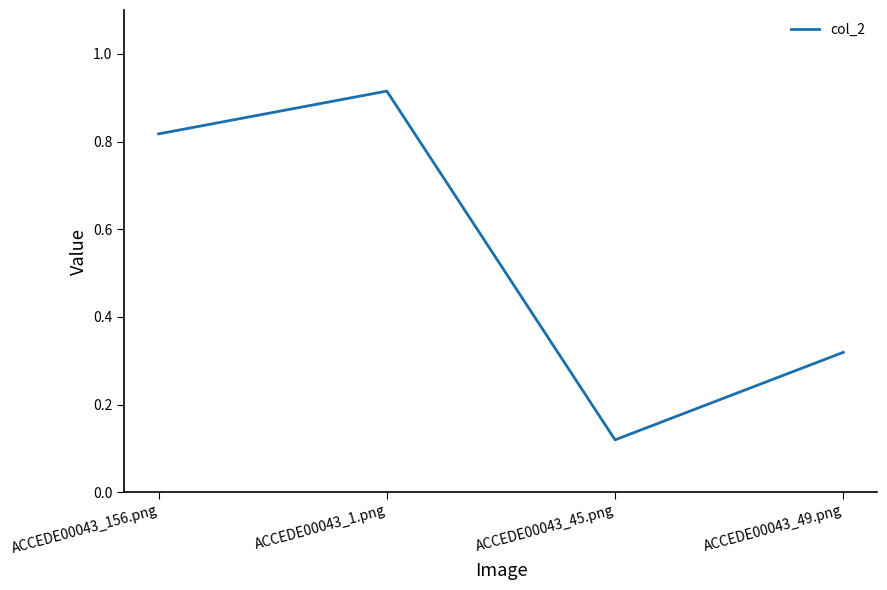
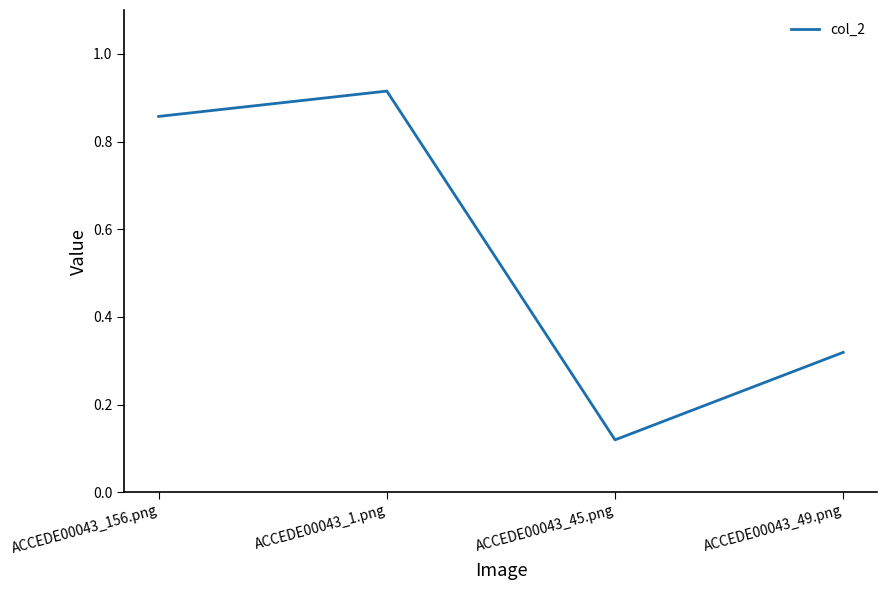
  {
-   "ACCEDE00043_156.png": 0.82,
+   "ACCEDE00043_156.png": 0.86,
    "ACCEDE00043_1.png": 0.92,
    "ACCEDE00043_45.png": 0.12,
    "ACCEDE00043_49.png": 0.32
  }
